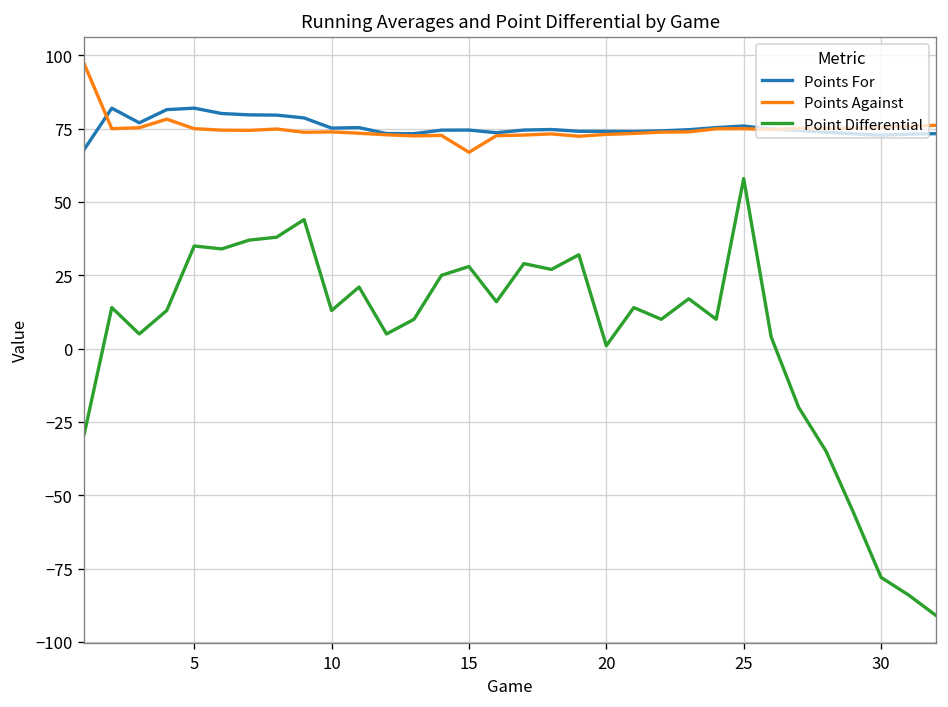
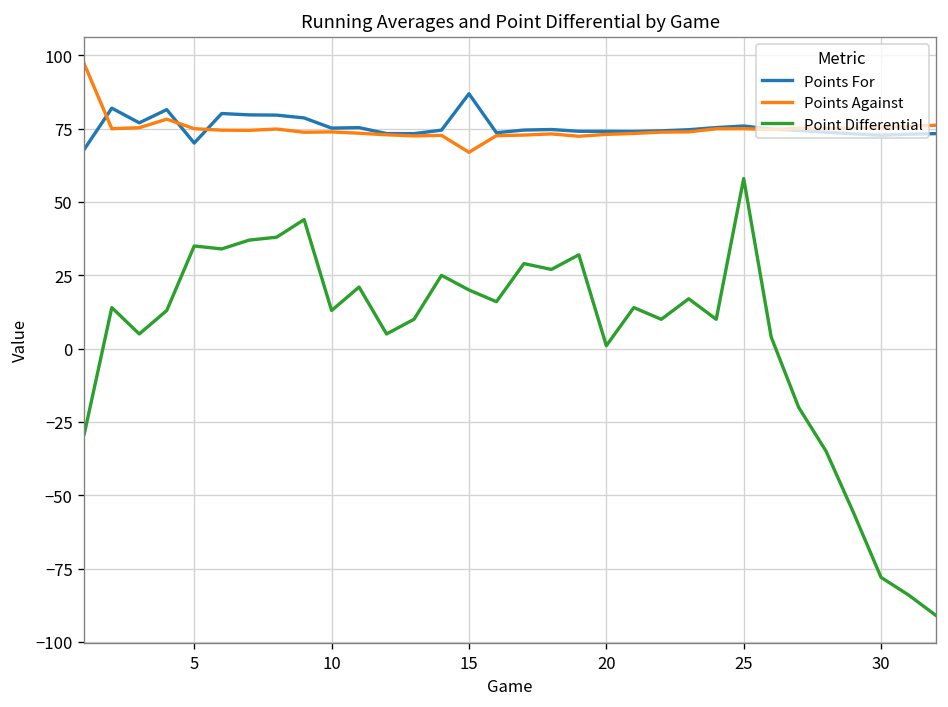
  {
    "Points For": {
-     "5": 82,
+     "5": 70,
      "10": 75,
-     "15": 75
+     "15": 87
    },
    "Points Against": {
      "5": 75,
      "10": 74,
      "15": 67
    },
    "Point Differential": {
      "5": 35,
      "10": 13,
-     "15": 28,
+     "15": 20,
      "20": 1,
      "25": 58,
      "30": -78
    }
  }
